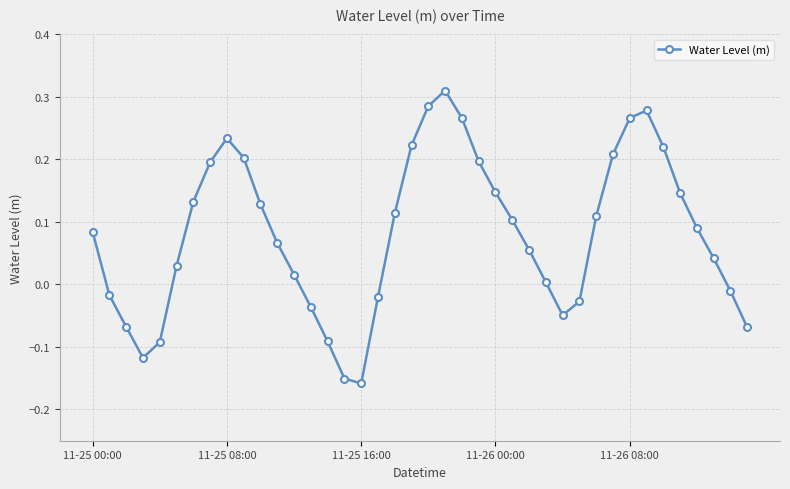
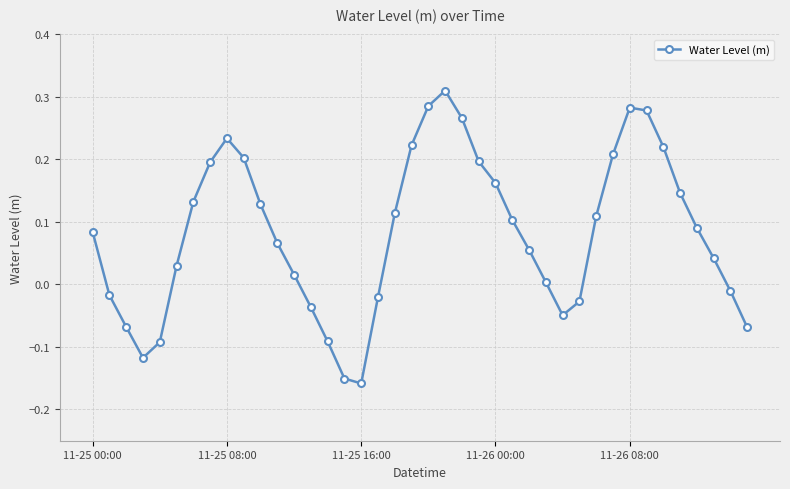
  {
    "11-25 00:00": 0.08,
    "11-25 08:00": 0.23,
    "11-25 16:00": -0.16,
-   "11-26 00:00": 0.15,
-   "11-26 08:00": 0.27
+   "11-26 00:00": 0.16,
+   "11-26 08:00": 0.28
  }
